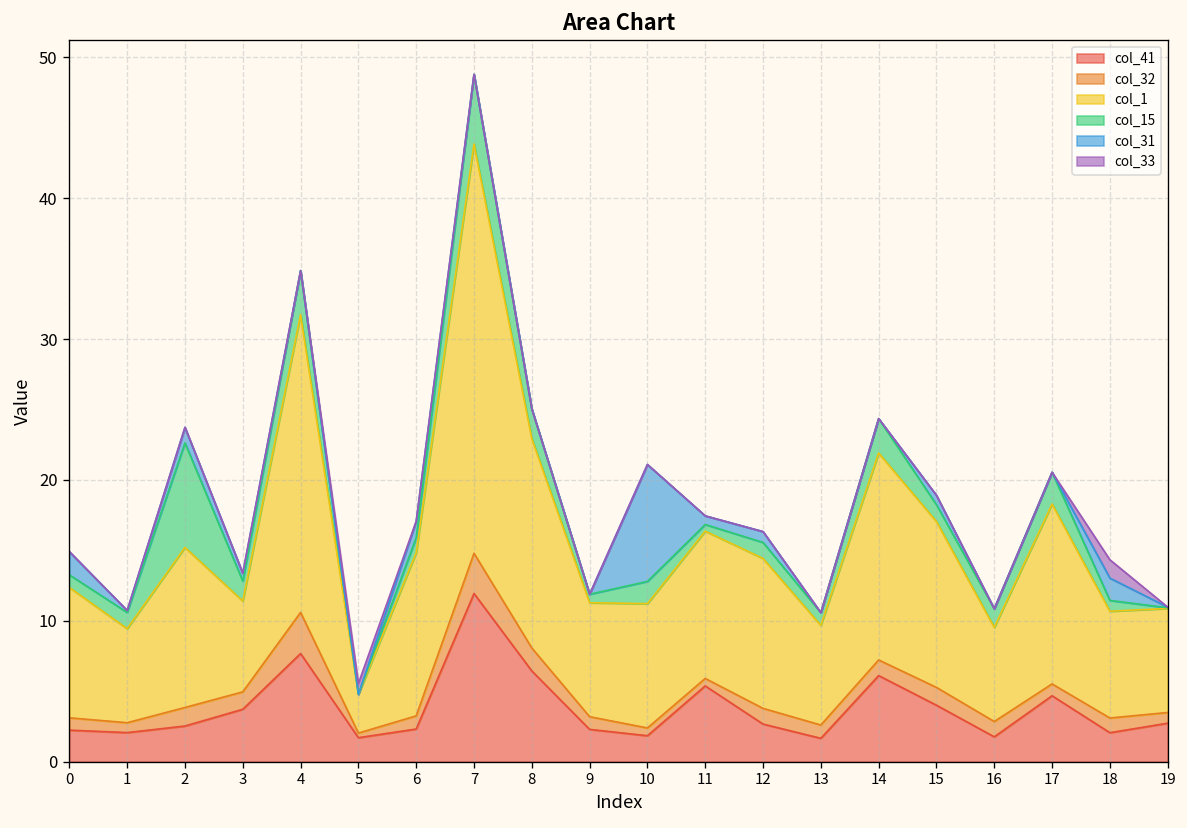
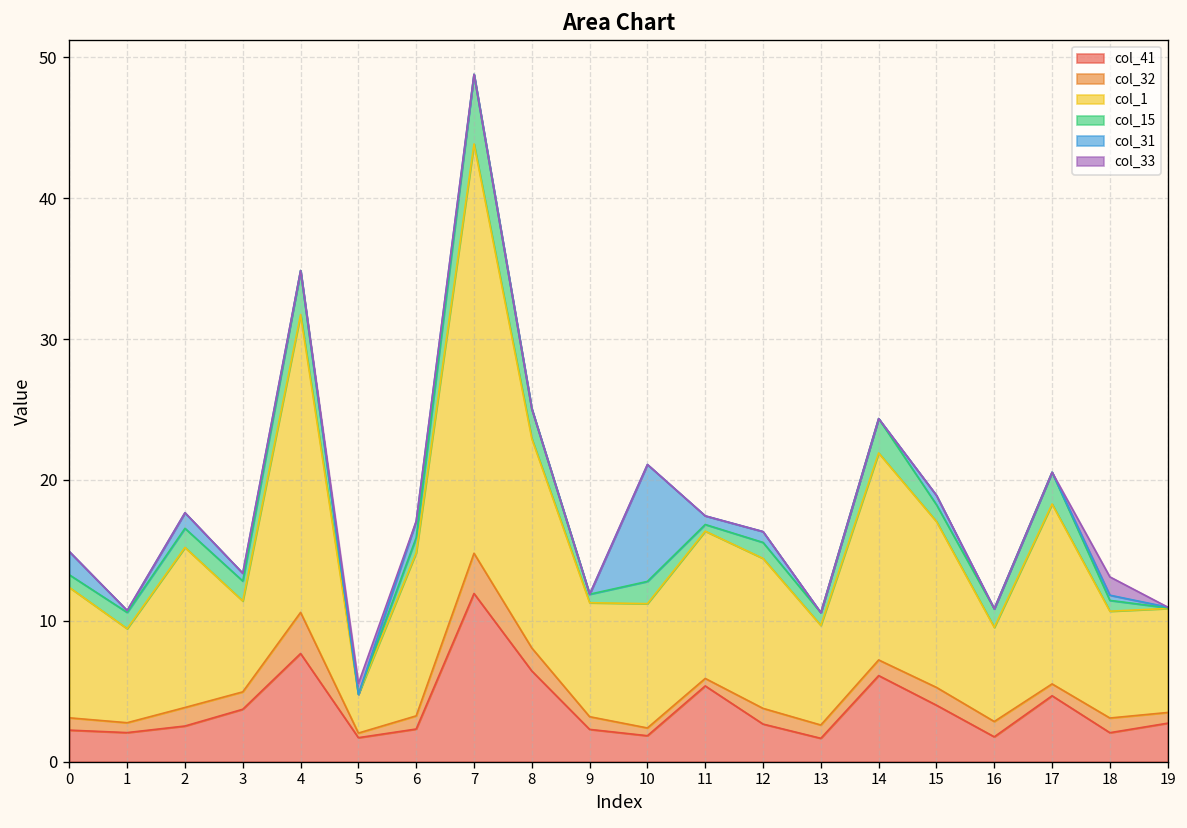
  {
    "col_1": {
      "0": 9.3,
      "1": 6.7,
      "2": 11.4,
      "3": 6.5,
      "4": 21.1,
      "6": 11.6,
      "7": 29.1,
      "8": 14.9,
      "9": 8.1,
      "10": 8.8,
      "11": 10.5,
      "12": 10.6,
      "13": 7.1,
      "14": 14.7,
      "15": 11.8,
      "16": 6.7,
      "17": 12.8,
      "18": 7.6
    },
    "col_15": {
      "0": 0.9,
-     "2": 7.4,
+     "2": 1.4,
      "3": 1.4,
      "6": 1.1,
      "10": 1.6,
      "11": 0.5,
      "12": 1.1,
      "15": 1.2,
      "18": 0.8
    },
    "col_31": {
-     "18": 1.6
+     "18": 0.4
    },
    "col_33": {
      "5": 0.8,
      "18": 1.3
    }
  }
